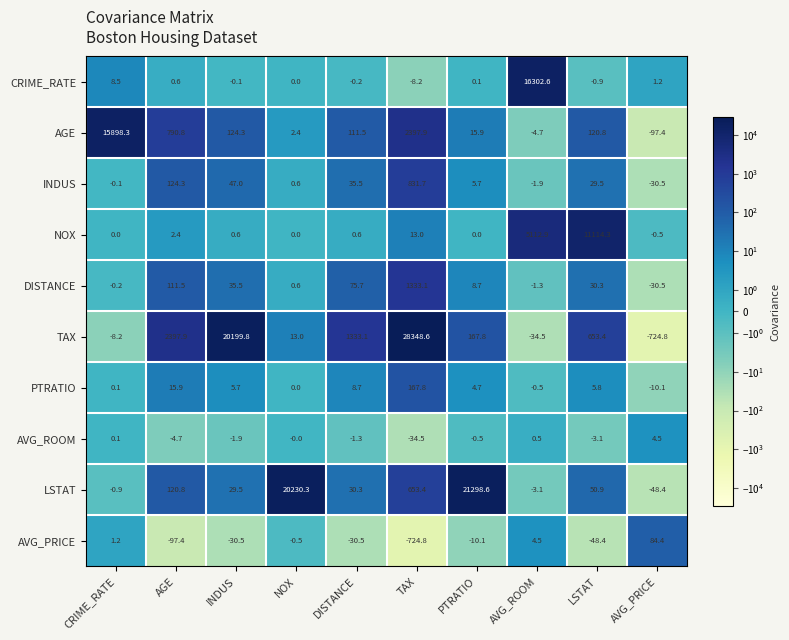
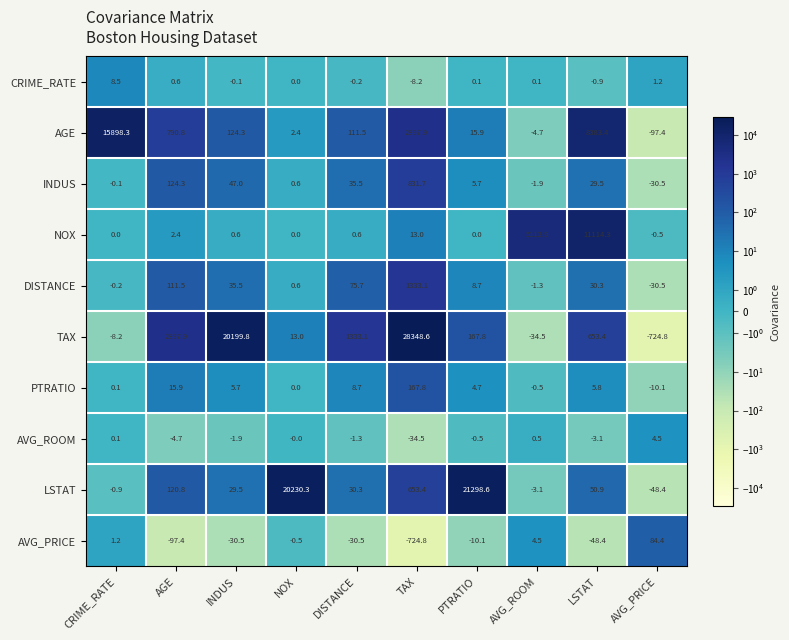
  {
    "CRIME_RATE": {
      "CRIME_RATE": 8.5,
      "AGE": 0.6,
      "INDUS": -0.1,
      "NOX": 0.0,
      "DISTANCE": -0.2,
      "TAX": -8.2,
      "PTRATIO": 0.1,
-     "AVG_ROOM": 16302.6,
+     "AVG_ROOM": 0.1,
      "LSTAT": -0.9,
      "AVG_PRICE": 1.2
    },
    "AGE": {
      "CRIME_RATE": 15898.3,
      "AGE": 790.8,
      "INDUS": 124.3,
      "NOX": 2.4,
      "DISTANCE": 111.5,
      "TAX": 2397.9,
      "PTRATIO": 15.9,
      "AVG_ROOM": -4.7,
-     "LSTAT": 120.8,
+     "LSTAT": 8383.4,
      "AVG_PRICE": -97.4
    },
    "INDUS": {
      "CRIME_RATE": -0.1,
      "AGE": 124.3,
      "INDUS": 47.0,
      "NOX": 0.6,
      "DISTANCE": 35.5,
      "TAX": 831.7,
      "PTRATIO": 5.7,
      "AVG_ROOM": -1.9,
      "LSTAT": 29.5,
      "AVG_PRICE": -30.5
    },
    "NOX": {
      "CRIME_RATE": 0.0,
      "AGE": 2.4,
      "INDUS": 0.6,
      "NOX": 0.0,
      "DISTANCE": 0.6,
      "TAX": 13.0,
      "PTRATIO": 0.0,
      "AVG_ROOM": 5112.9,
      "LSTAT": 11114.3,
      "AVG_PRICE": -0.5
    },
    "DISTANCE": {
      "CRIME_RATE": -0.2,
      "AGE": 111.5,
      "INDUS": 35.5,
      "NOX": 0.6,
      "DISTANCE": 75.7,
      "TAX": 1333.1,
      "PTRATIO": 8.7,
      "AVG_ROOM": -1.3,
      "LSTAT": 30.3,
      "AVG_PRICE": -30.5
    },
    "TAX": {
      "CRIME_RATE": -8.2,
      "AGE": 2397.9,
      "INDUS": 20199.8,
      "NOX": 13.0,
      "DISTANCE": 1333.1,
      "TAX": 28348.6,
      "PTRATIO": 167.8,
      "AVG_ROOM": -34.5,
      "LSTAT": 653.4,
      "AVG_PRICE": -724.8
    },
    "PTRATIO": {
      "CRIME_RATE": 0.1,
      "AGE": 15.9,
      "INDUS": 5.7,
      "NOX": 0.0,
      "DISTANCE": 8.7,
      "TAX": 167.8,
      "PTRATIO": 4.7,
      "AVG_ROOM": -0.5,
      "LSTAT": 5.8,
      "AVG_PRICE": -10.1
    },
    "AVG_ROOM": {
      "CRIME_RATE": 0.1,
      "AGE": -4.7,
      "INDUS": -1.9,
      "NOX": -0.0,
      "DISTANCE": -1.3,
      "TAX": -34.5,
      "PTRATIO": -0.5,
      "AVG_ROOM": 0.5,
      "LSTAT": -3.1,
      "AVG_PRICE": 4.5
    },
    "LSTAT": {
      "CRIME_RATE": -0.9,
      "AGE": 120.8,
      "INDUS": 29.5,
      "NOX": 20230.3,
      "DISTANCE": 30.3,
      "TAX": 653.4,
      "PTRATIO": 21298.6,
      "AVG_ROOM": -3.1,
      "LSTAT": 50.9,
      "AVG_PRICE": -48.4
    },
    "AVG_PRICE": {
      "CRIME_RATE": 1.2,
      "AGE": -97.4,
      "INDUS": -30.5,
      "NOX": -0.5,
      "DISTANCE": -30.5,
      "TAX": -724.8,
      "PTRATIO": -10.1,
      "AVG_ROOM": 4.5,
      "LSTAT": -48.4,
      "AVG_PRICE": 84.4
    }
  }
